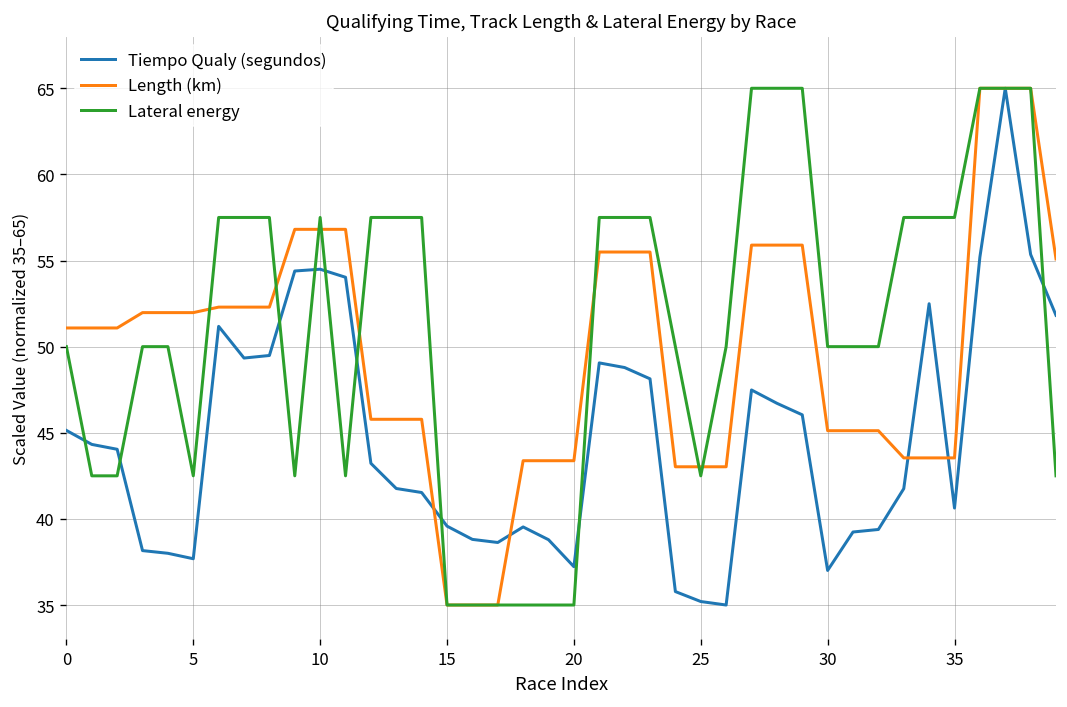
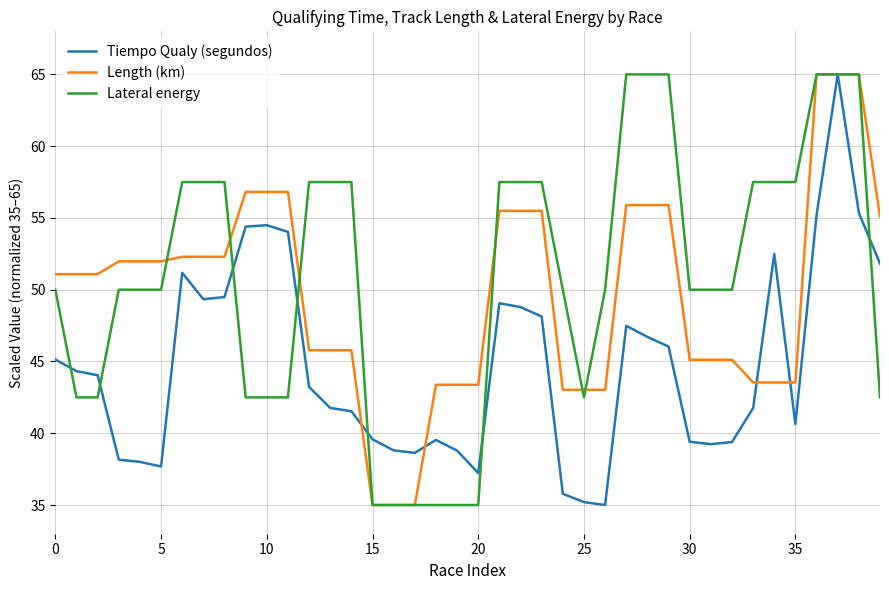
  {
    "Tiempo Qualy (segundos)": {
      "0": 45.1,
      "5": 37.7,
      "10": 54.5,
      "15": 39.6,
      "20": 37.2,
      "25": 35.2,
-     "30": 37.0,
+     "30": 39.4,
      "35": 40.6
    },
    "Length (km)": {
      "0": 51.1,
      "5": 52.0,
      "10": 56.8,
      "20": 43.4,
      "25": 43.0,
      "30": 45.1,
      "35": 43.5
    },
    "Lateral energy": {
      "0": 50.0,
-     "5": 42.5,
-     "10": 57.5,
+     "5": 50.0,
+     "10": 42.5,
      "20": 35.0,
      "25": 42.5,
      "30": 50.0,
      "35": 57.5
    }
  }
